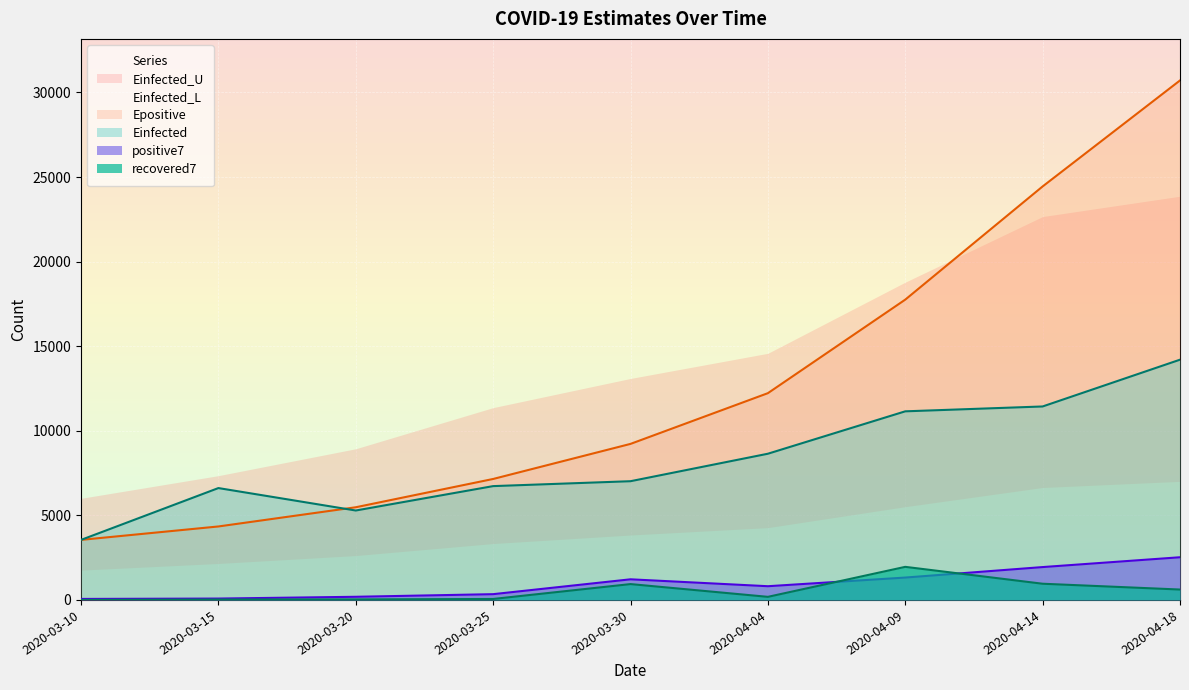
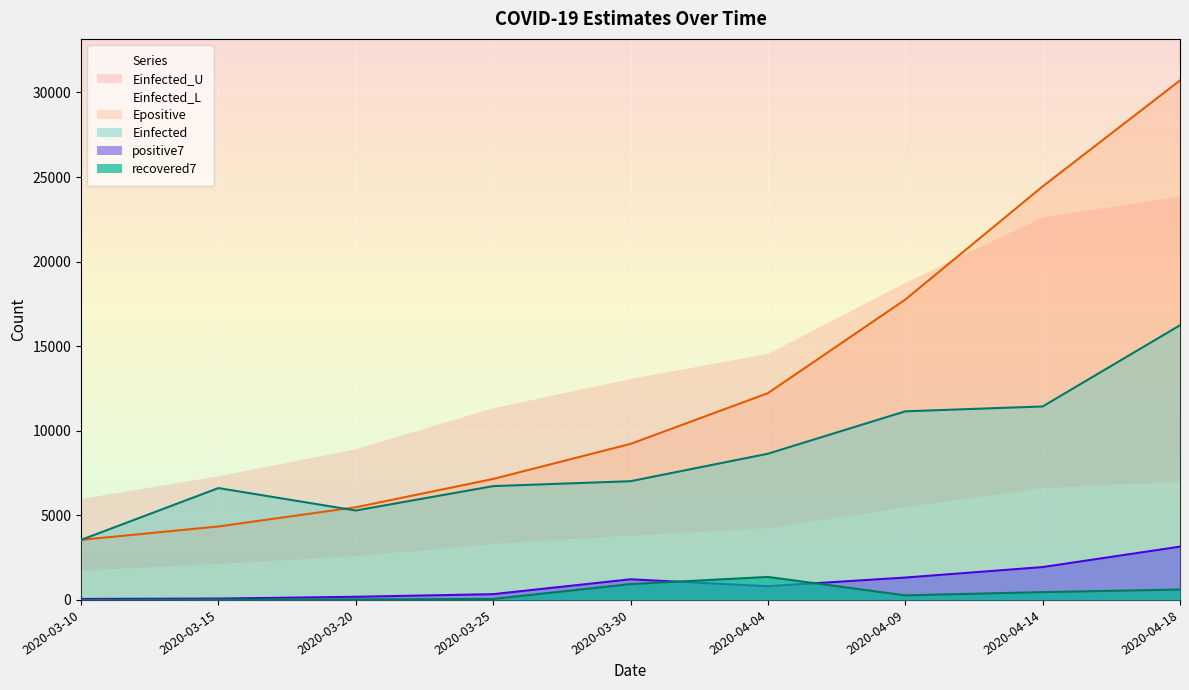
  {
    "Einfected": {
      "2020-03-15": 6600,
      "2020-03-20": 5300,
      "2020-03-25": 6700,
      "2020-03-30": 7000,
      "2020-04-04": 8600,
      "2020-04-09": 11100,
      "2020-04-14": 11400,
-     "2020-04-18": 14200
+     "2020-04-18": 16200
    },
    "recovered7": {
      "2020-03-20": 0,
      "2020-03-25": 100,
      "2020-03-30": 900,
-     "2020-04-04": 200,
-     "2020-04-09": 2000,
-     "2020-04-14": 1000,
+     "2020-04-04": 1400,
+     "2020-04-09": 300,
+     "2020-04-14": 500,
      "2020-04-18": 600
    },
    "positive7": {
      "2020-03-20": 200,
      "2020-03-25": 300,
      "2020-03-30": 1200,
      "2020-04-04": 800,
      "2020-04-09": 1300,
      "2020-04-14": 1900,
-     "2020-04-18": 2500
+     "2020-04-18": 3200
    }
  }
